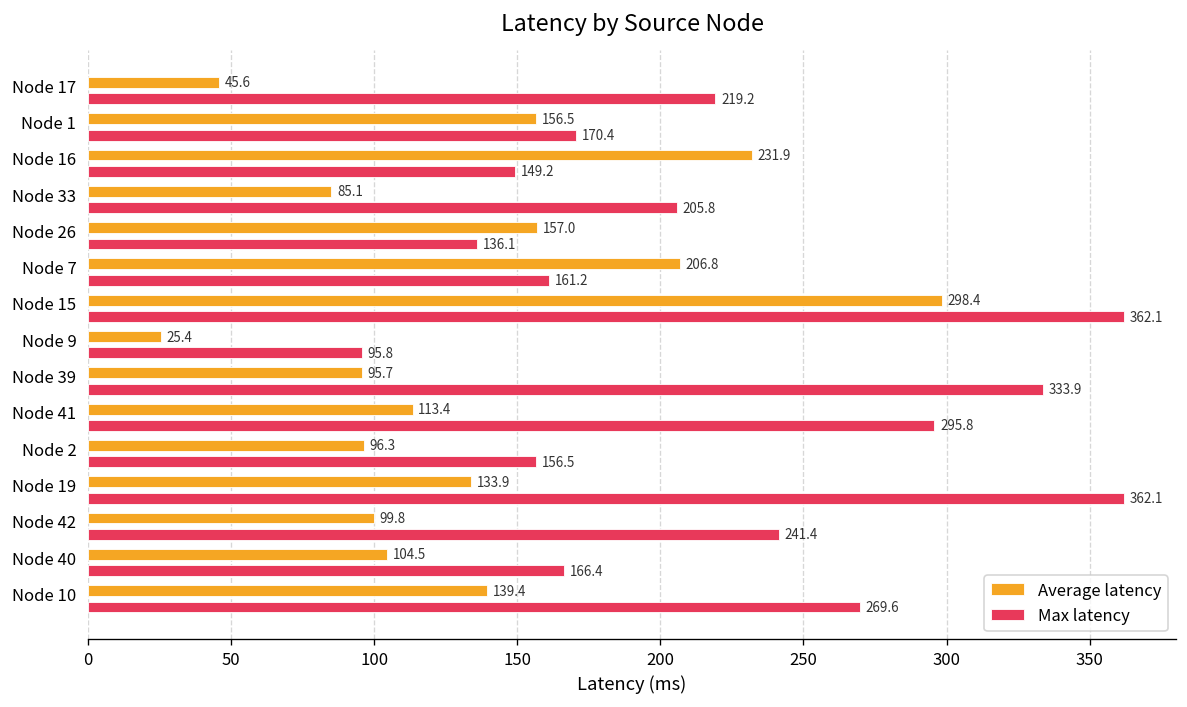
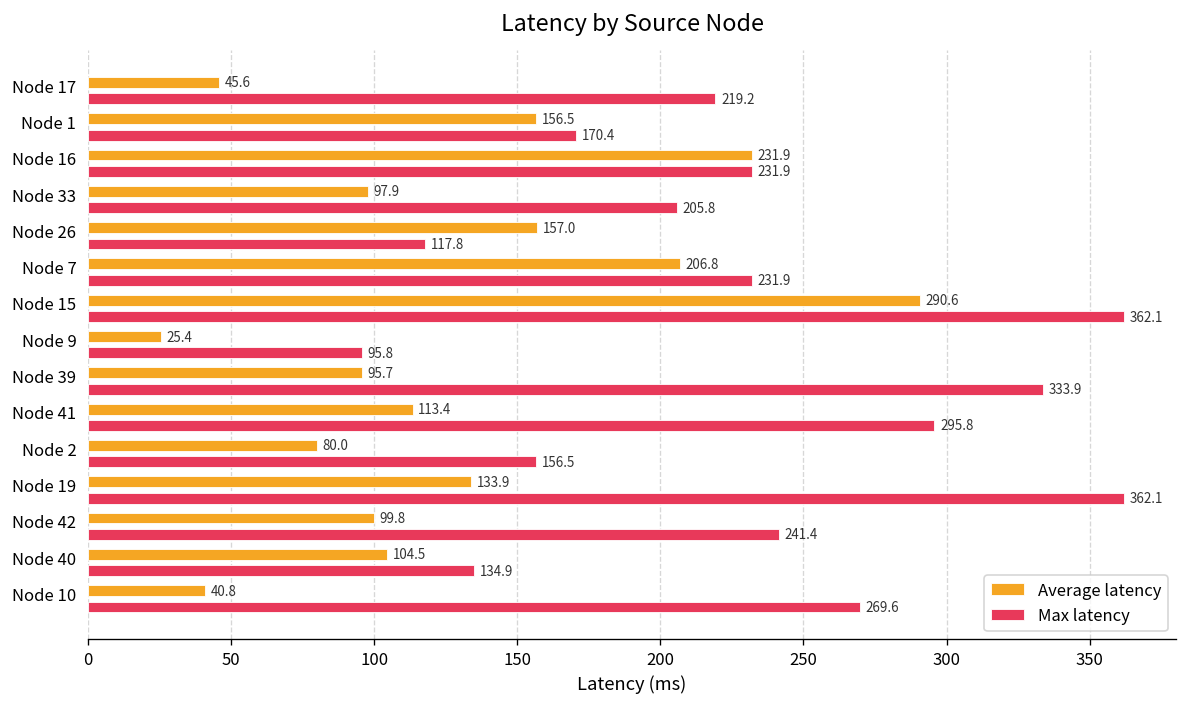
  {
    "Average latency": {
      "Node 17": 45.6,
      "Node 1": 156.5,
      "Node 16": 231.9,
-     "Node 33": 85.1,
+     "Node 33": 97.9,
      "Node 26": 157.0,
      "Node 7": 206.8,
-     "Node 15": 298.4,
+     "Node 15": 290.6,
      "Node 9": 25.4,
      "Node 39": 95.7,
      "Node 41": 113.4,
-     "Node 2": 96.3,
+     "Node 2": 80.0,
      "Node 19": 133.9,
      "Node 42": 99.8,
      "Node 40": 104.5,
-     "Node 10": 139.4
+     "Node 10": 40.8
    },
    "Max latency": {
      "Node 17": 219.2,
      "Node 1": 170.4,
-     "Node 16": 149.2,
+     "Node 16": 231.9,
      "Node 33": 205.8,
-     "Node 26": 136.1,
-     "Node 7": 161.2,
+     "Node 26": 117.8,
+     "Node 7": 231.9,
      "Node 15": 362.1,
      "Node 9": 95.8,
      "Node 39": 333.9,
      "Node 41": 295.8,
      "Node 2": 156.5,
      "Node 19": 362.1,
      "Node 42": 241.4,
-     "Node 40": 166.4,
+     "Node 40": 134.9,
      "Node 10": 269.6
    }
  }
